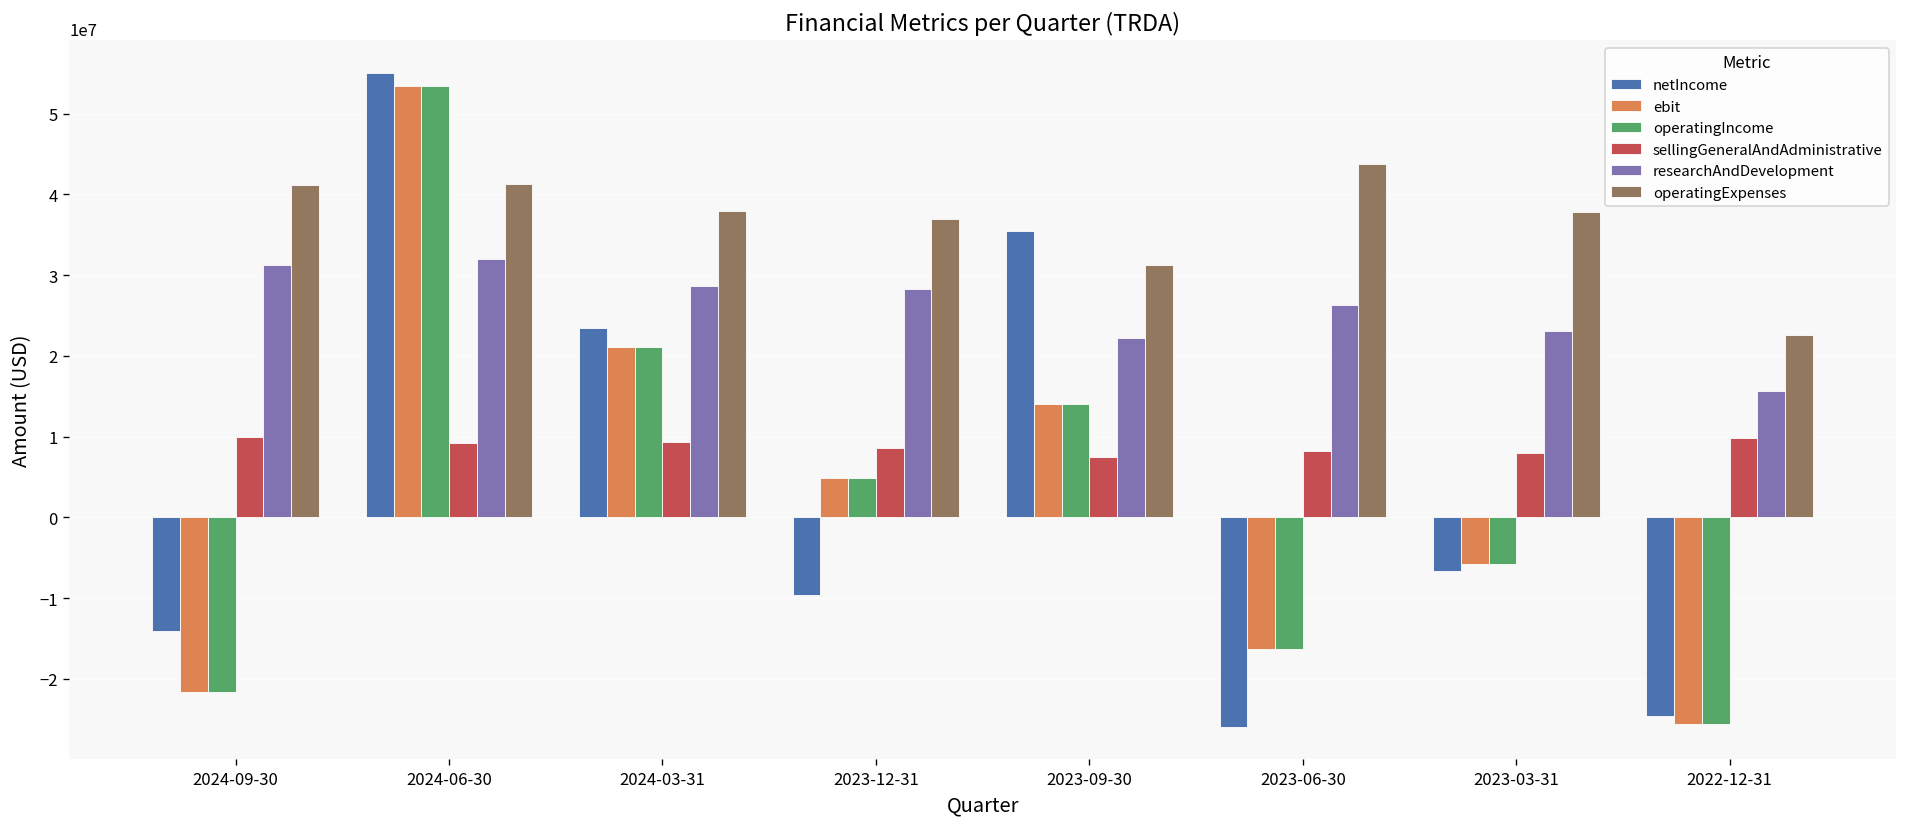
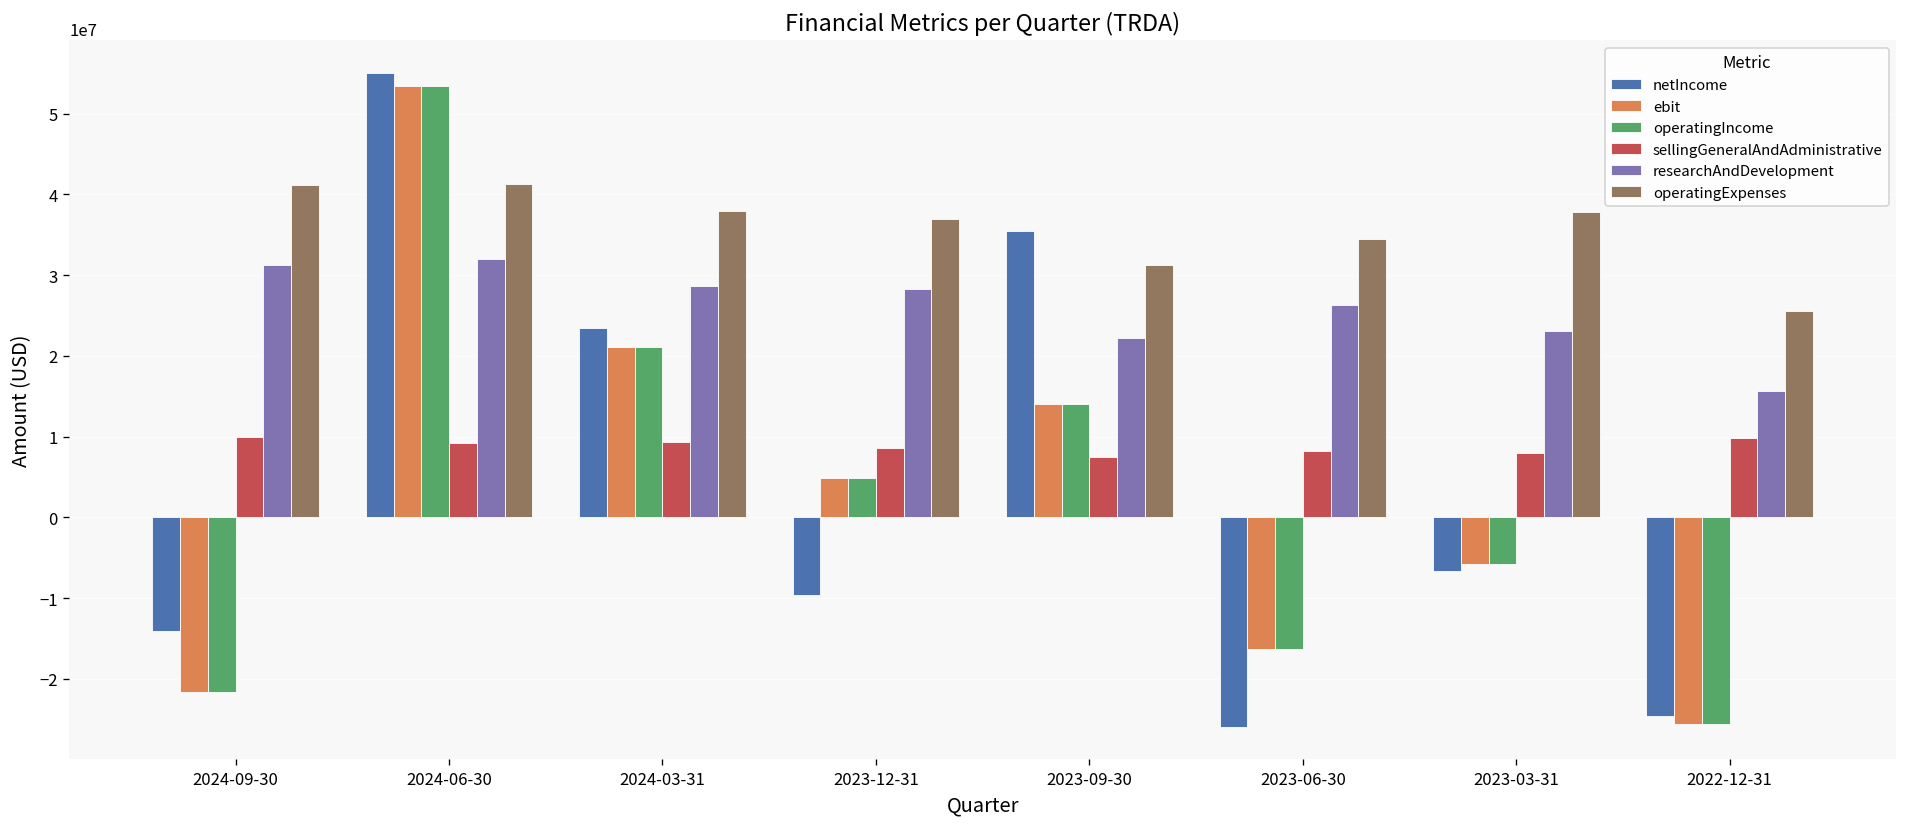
  {
    "operatingIncome": {
      "2024-09-30": -22000000,
      "2024-06-30": 53000000,
      "2024-03-31": 21000000,
      "2023-12-31": 5000000,
      "2023-09-30": 14000000,
      "2023-06-30": -16000000,
      "2023-03-31": -6000000,
      "2022-12-31": -26000000
    },
    "operatingExpenses": {
      "2024-09-30": 41000000,
      "2024-06-30": 41000000,
      "2024-03-31": 38000000,
      "2023-12-31": 37000000,
      "2023-09-30": 31000000,
-     "2023-06-30": 44000000,
+     "2023-06-30": 34000000,
      "2023-03-31": 38000000,
-     "2022-12-31": 23000000
+     "2022-12-31": 26000000
    }
  }
